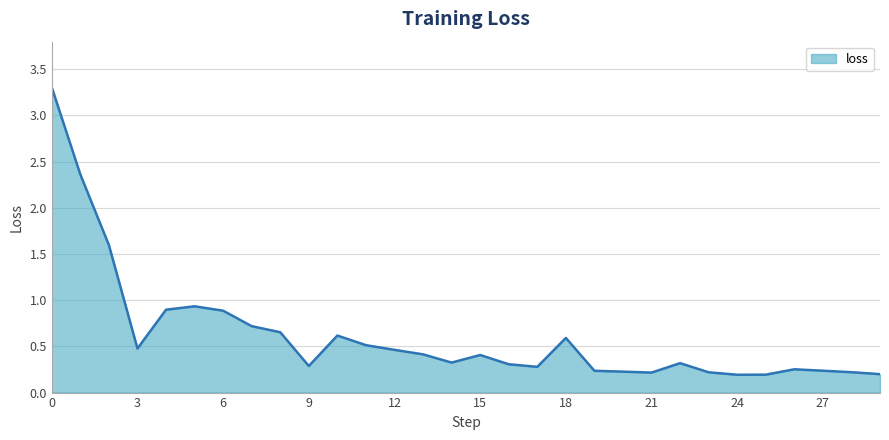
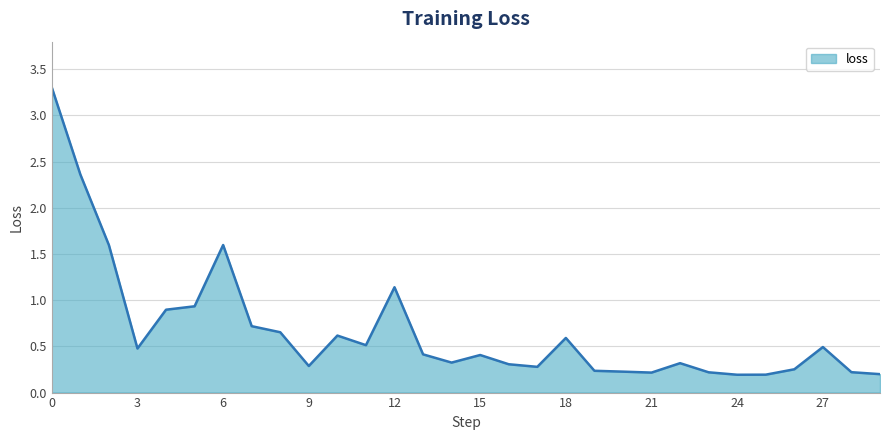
  {
    "0": 3.3,
    "3": 0.5,
-   "6": 0.9,
+   "6": 1.6,
    "9": 0.3,
-   "12": 0.5,
+   "12": 1.1,
    "15": 0.4,
    "18": 0.6,
    "21": 0.2,
    "24": 0.2,
-   "27": 0.2
+   "27": 0.5
  }
